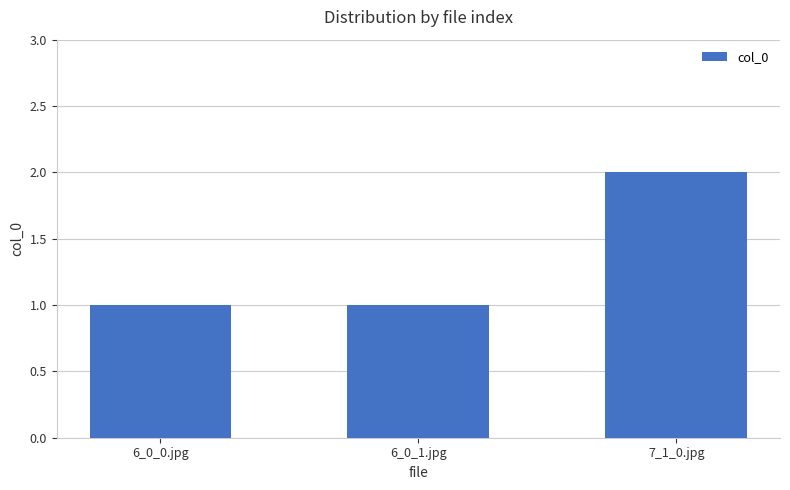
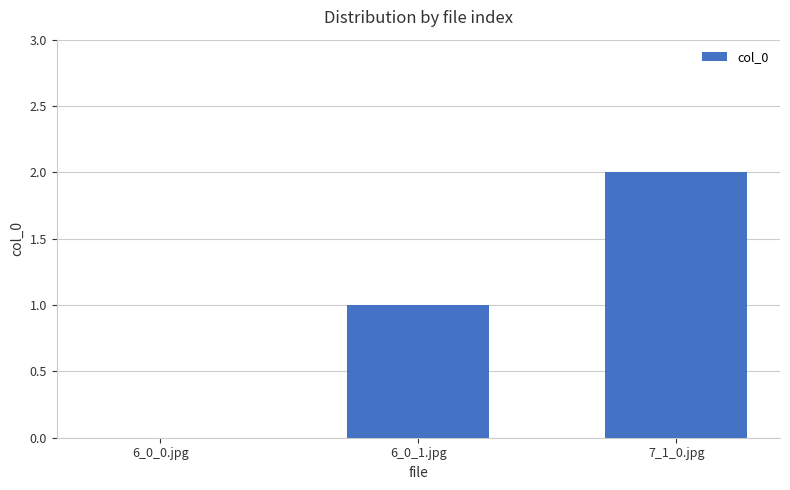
  {
-   "6_0_0.jpg": 1,
+   "6_0_0.jpg": 0,
    "6_0_1.jpg": 1,
    "7_1_0.jpg": 2
  }
